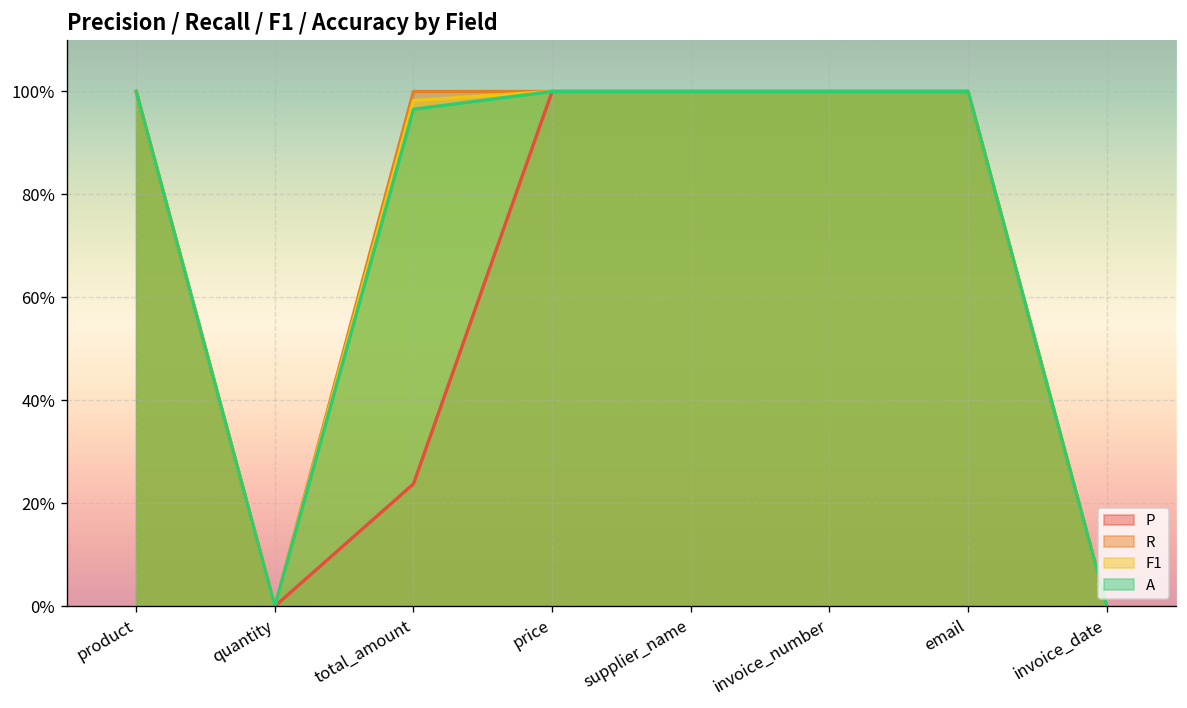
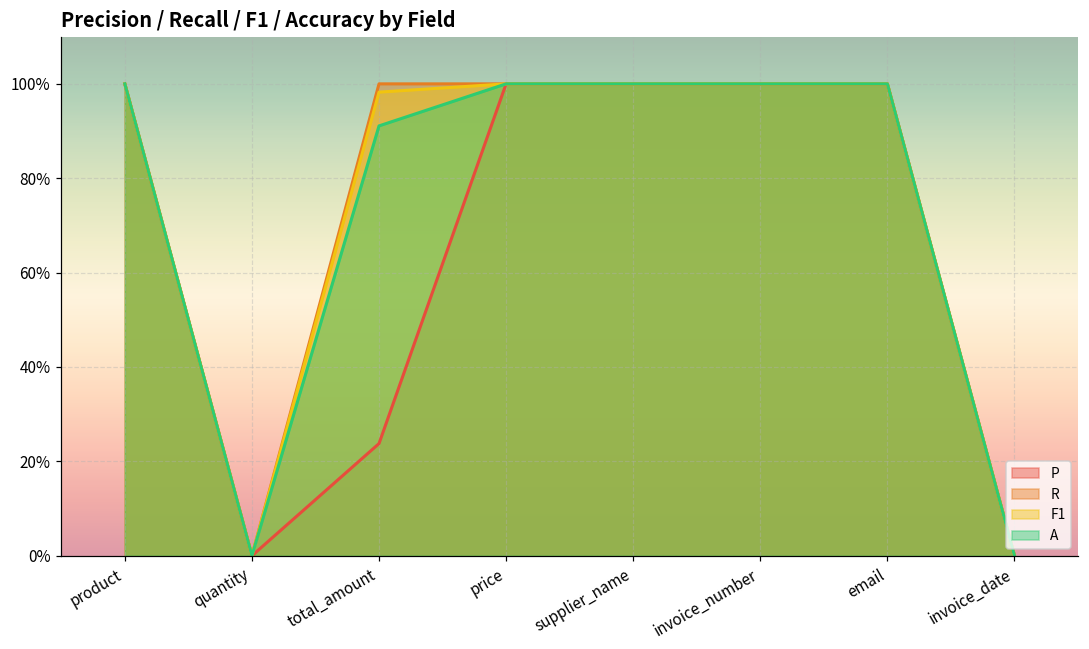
  {
    "A": {
-     "total_amount": "97%"
+     "total_amount": "91%"
    }
  }
